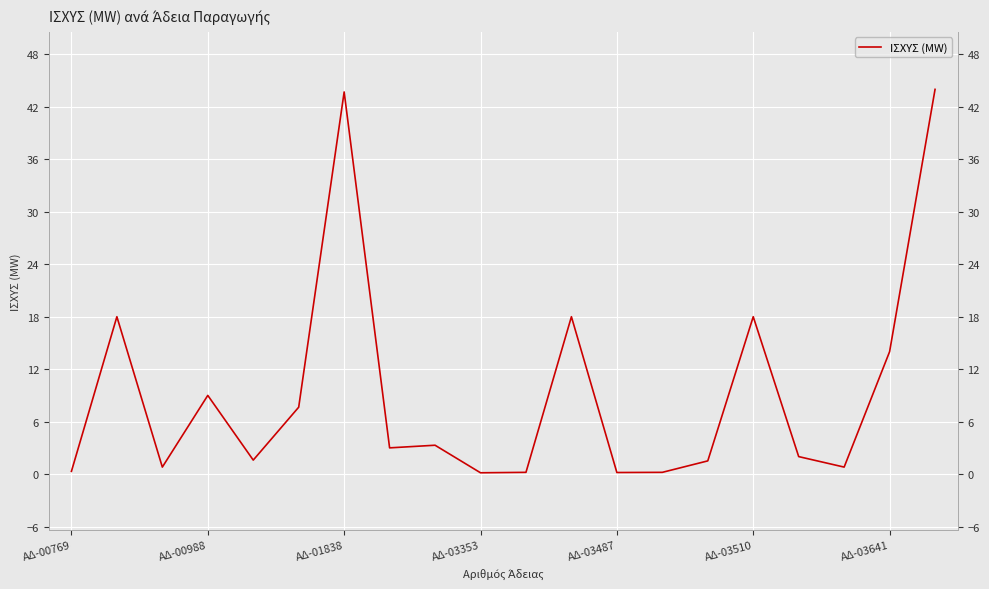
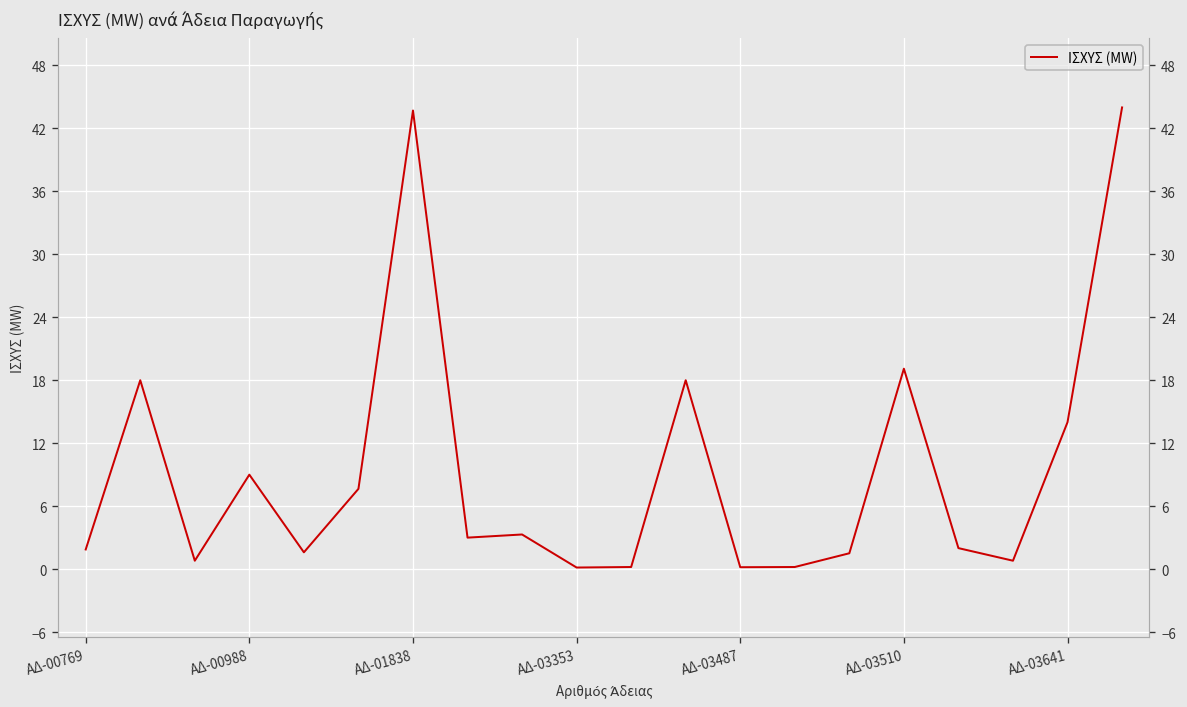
  {
-   "ΑΔ-00769": 0,
+   "ΑΔ-00769": 2,
    "ΑΔ-00988": 9,
    "ΑΔ-01838": 44,
    "ΑΔ-03353": 0,
    "ΑΔ-03487": 0,
-   "ΑΔ-03510": 18,
+   "ΑΔ-03510": 19,
    "ΑΔ-03641": 14
  }
